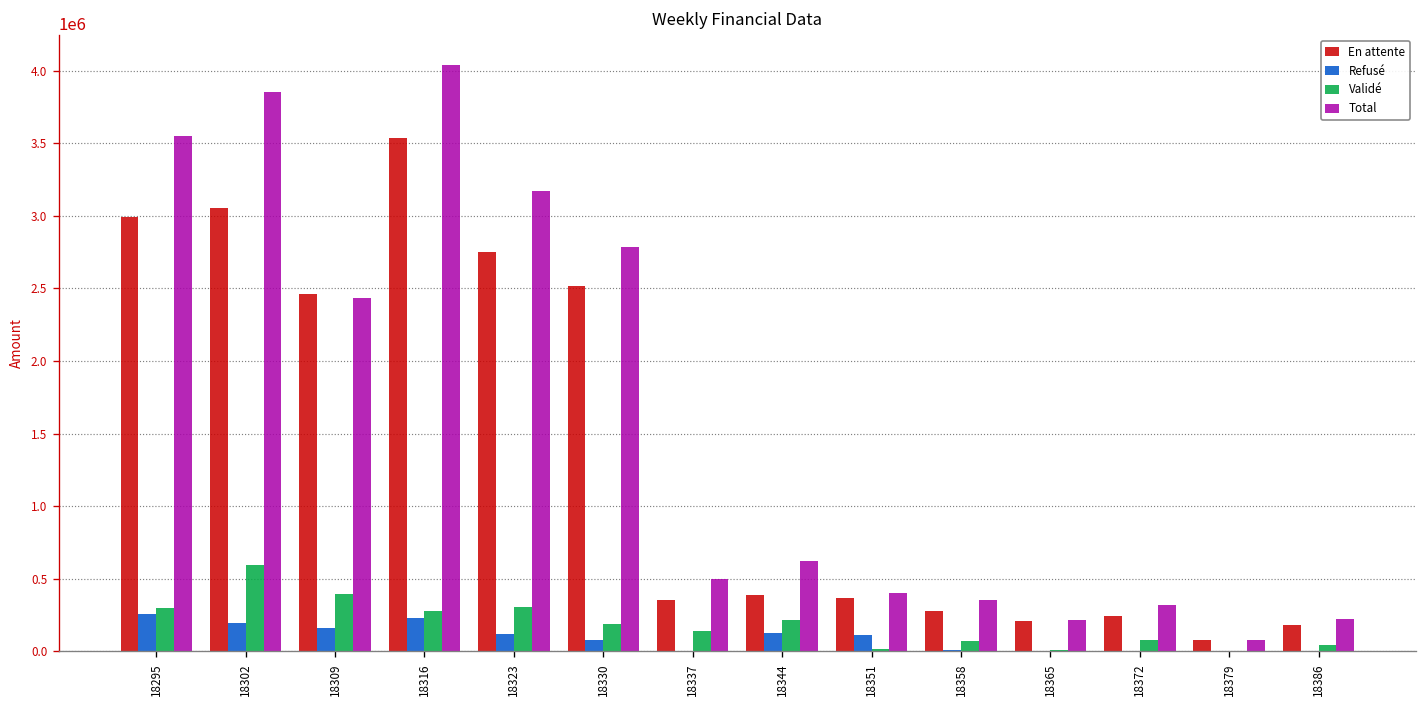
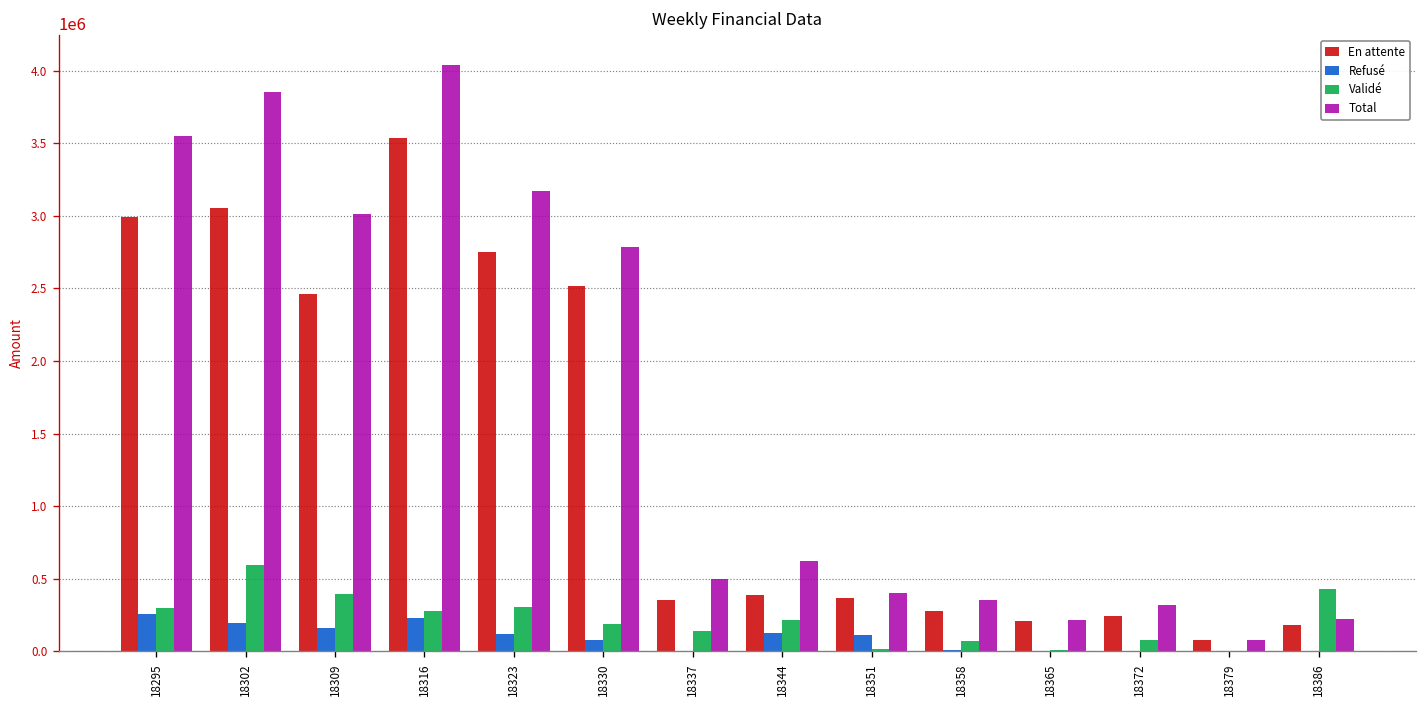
  {
    "En attente": {
      "18295": 2990000,
      "18302": 3060000,
      "18309": 2460000,
      "18316": 3540000,
      "18323": 2750000,
      "18330": 2520000,
      "18337": 350000,
      "18344": 390000,
      "18351": 370000,
      "18358": 280000,
      "18365": 210000,
      "18372": 240000,
      "18379": 80000,
      "18386": 180000
    },
    "Refusé": {
      "18295": 260000,
      "18302": 200000,
      "18309": 160000,
      "18316": 230000,
      "18323": 120000,
      "18330": 80000,
      "18344": 130000,
      "18351": 110000,
      "18372": 0,
      "18379": 0,
      "18386": 0
    },
    "Validé": {
      "18295": 300000,
      "18302": 600000,
      "18309": 400000,
      "18316": 280000,
      "18323": 300000,
      "18330": 190000,
      "18337": 140000,
      "18344": 220000,
      "18358": 70000,
      "18372": 80000,
-     "18386": 40000
+     "18386": 430000
    },
    "Total": {
      "18295": 3550000,
      "18302": 3850000,
-     "18309": 2440000,
+     "18309": 3010000,
      "18316": 4040000,
      "18323": 3170000,
      "18330": 2790000,
      "18337": 500000,
      "18344": 620000,
      "18351": 400000,
      "18358": 350000,
      "18365": 210000,
      "18372": 320000,
      "18379": 80000,
      "18386": 220000
    }
  }
